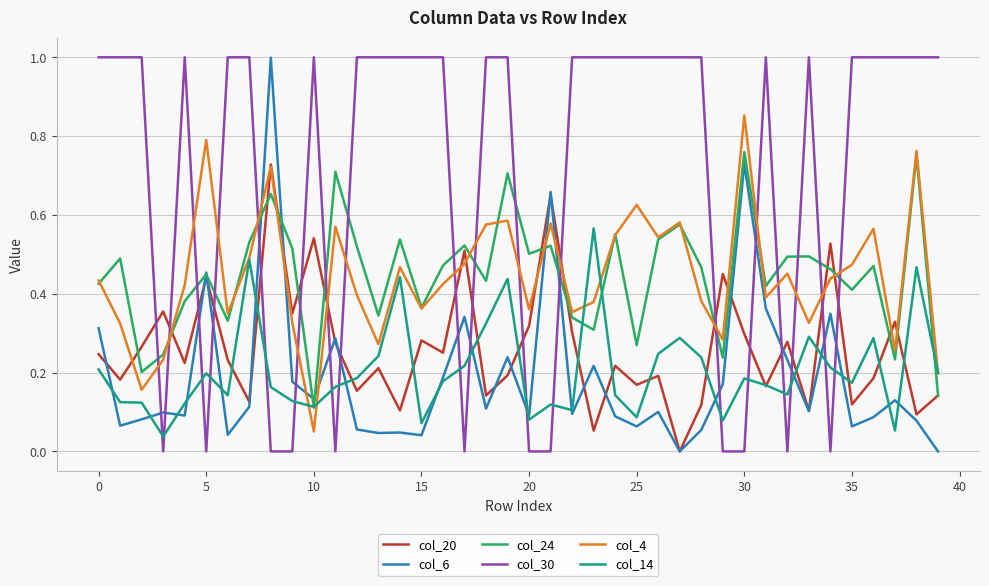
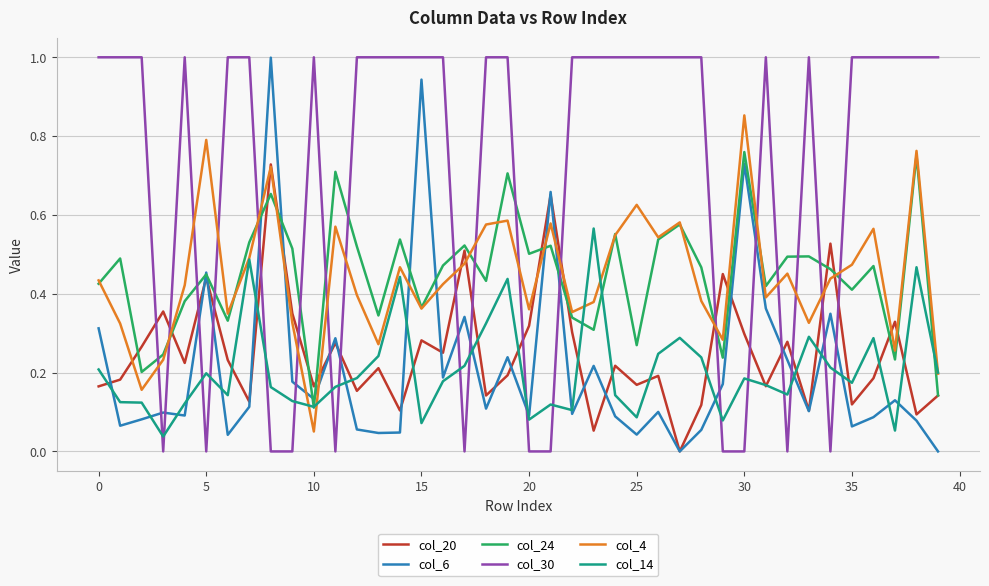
  {
    "col_20": {
-     "0": 0.25,
+     "0": 0.17,
      "5": 0.44,
-     "10": 0.54,
+     "10": 0.17,
      "15": 0.28,
      "20": 0.32,
      "25": 0.17,
      "30": 0.30,
      "35": 0.12
    },
    "col_6": {
      "0": 0.31,
      "10": 0.13,
-     "15": 0.04,
+     "15": 0.94,
      "20": 0.09,
-     "25": 0.06,
+     "25": 0.04,
      "30": 0.73,
      "35": 0.06
    },
    "col_30": {
      "0": 1.00,
      "5": 0.00,
      "10": 1.00,
      "15": 1.00,
      "20": 0.00,
      "25": 1.00,
      "30": 0.00,
      "35": 1.00
    },
    "col_4": {
      "0": 0.43,
      "5": 0.79,
      "10": 0.05,
      "20": 0.36,
      "25": 0.63,
      "30": 0.85,
      "35": 0.47
    }
  }
